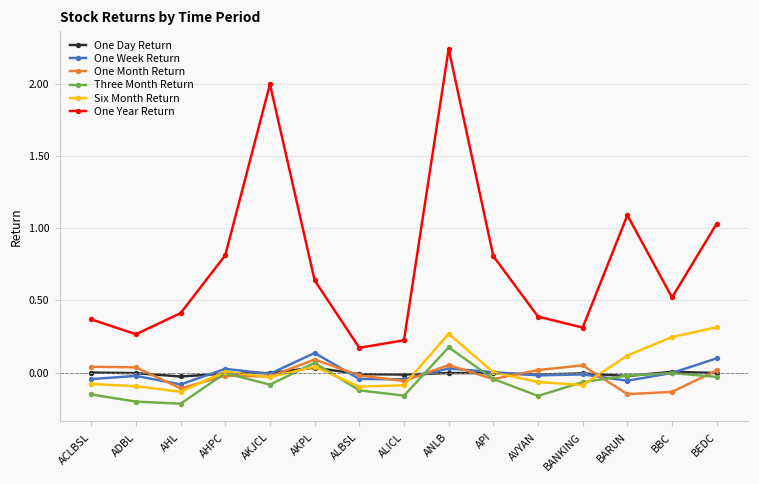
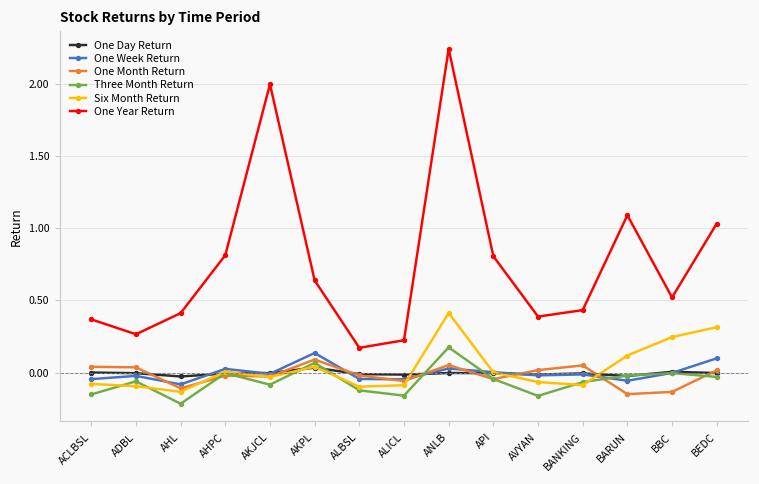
  {
    "One Day Return": {
      "ACLBSL": 0.00,
      "AHL": -0.03,
      "ALICL": -0.01,
      "ANLB": 0.00
    },
    "One Week Return": {
      "ACLBSL": -0.05,
      "AHL": -0.08,
      "AKPL": 0.14,
      "ALBSL": -0.04,
      "ANLB": 0.03,
      "BARUN": -0.06,
      "BEDC": 0.10
    },
    "One Month Return": {
      "ACLBSL": 0.04,
      "ADBL": 0.04,
      "AHL": -0.11,
      "AKPL": 0.09,
      "ANLB": 0.05,
      "AVYAN": 0.02,
      "BANKING": 0.05,
      "BARUN": -0.15,
      "BBC": -0.13
    },
    "Three Month Return": {
      "ACLBSL": -0.15,
-     "ADBL": -0.20,
+     "ADBL": -0.06,
      "AHL": -0.22,
      "AKJCL": -0.08,
      "AKPL": 0.07,
      "ALBSL": -0.12,
      "ALICL": -0.16,
      "ANLB": 0.17,
      "AVYAN": -0.16,
      "BANKING": -0.07,
      "BEDC": -0.03
    },
    "Six Month Return": {
      "ACLBSL": -0.08,
      "ADBL": -0.09,
      "AHL": -0.13,
      "ALBSL": -0.10,
      "ALICL": -0.09,
-     "ANLB": 0.27,
+     "ANLB": 0.41,
      "AVYAN": -0.07,
      "BANKING": -0.09,
      "BARUN": 0.12,
      "BBC": 0.25,
      "BEDC": 0.31
    },
    "One Year Return": {
      "ACLBSL": 0.37,
      "ADBL": 0.27,
      "AHL": 0.41,
      "AHPC": 0.81,
      "AKJCL": 2.00,
      "AKPL": 0.64,
      "ALBSL": 0.17,
      "ALICL": 0.22,
      "ANLB": 2.24,
      "API": 0.81,
      "AVYAN": 0.39,
-     "BANKING": 0.31,
+     "BANKING": 0.43,
      "BARUN": 1.09,
      "BBC": 0.52,
      "BEDC": 1.03
    }
  }
